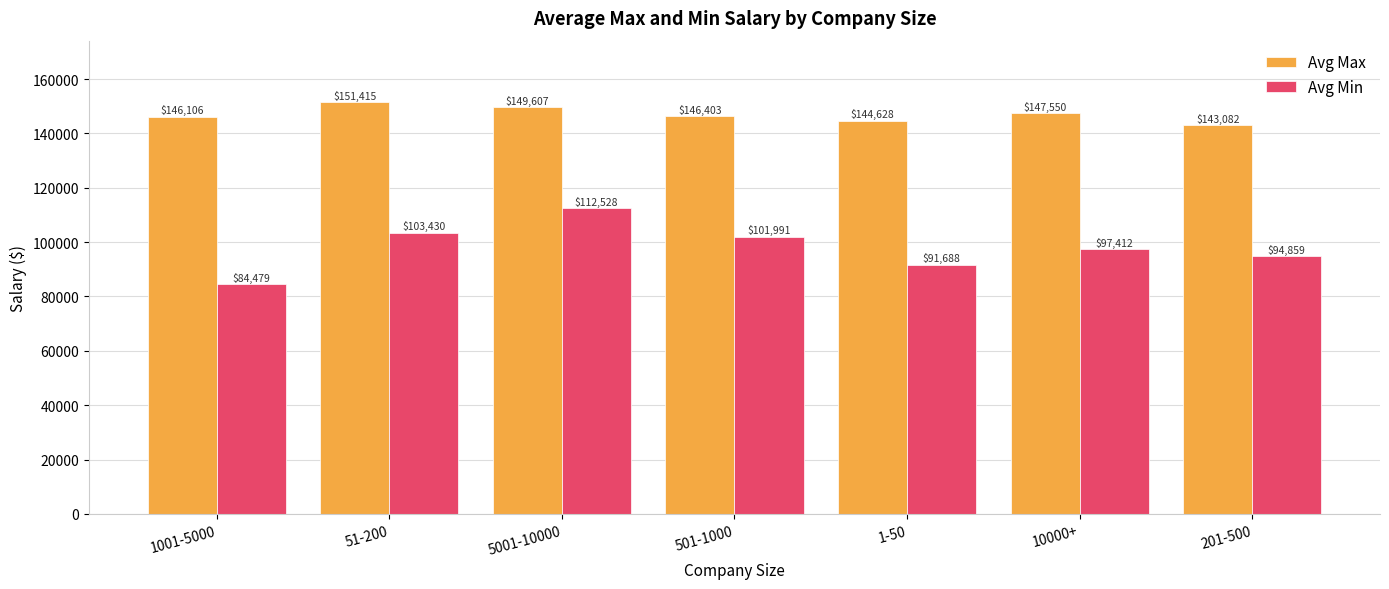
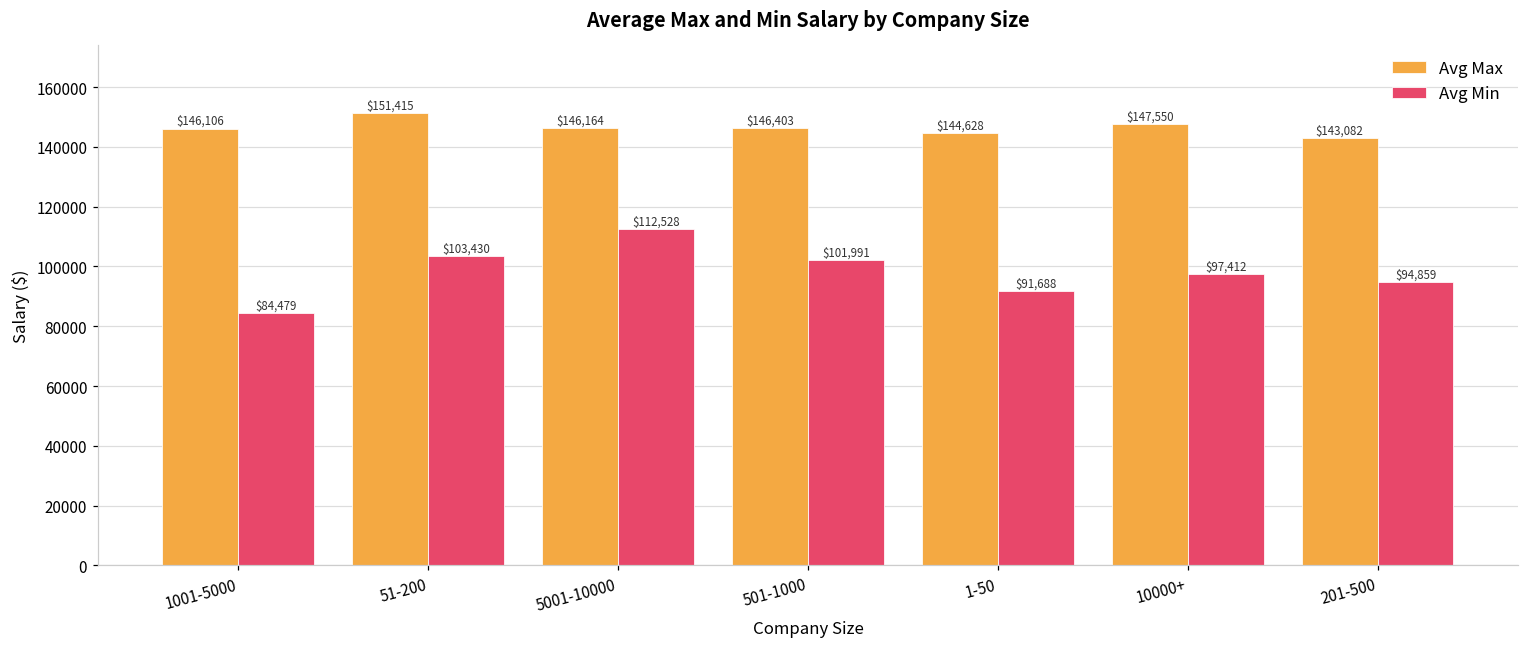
  {
    "Avg Max": {
      "1001-5000": "$146,106",
      "51-200": "$151,415",
-     "5001-10000": "$149,607",
+     "5001-10000": "$146,164",
      "501-1000": "$146,403",
      "1-50": "$144,628",
      "10000+": "$147,550",
      "201-500": "$143,082"
    },
    "Avg Min": {
      "1001-5000": "$84,479",
      "51-200": "$103,430",
      "5001-10000": "$112,528",
      "501-1000": "$101,991",
      "1-50": "$91,688",
      "10000+": "$97,412",
      "201-500": "$94,859"
    }
  }
